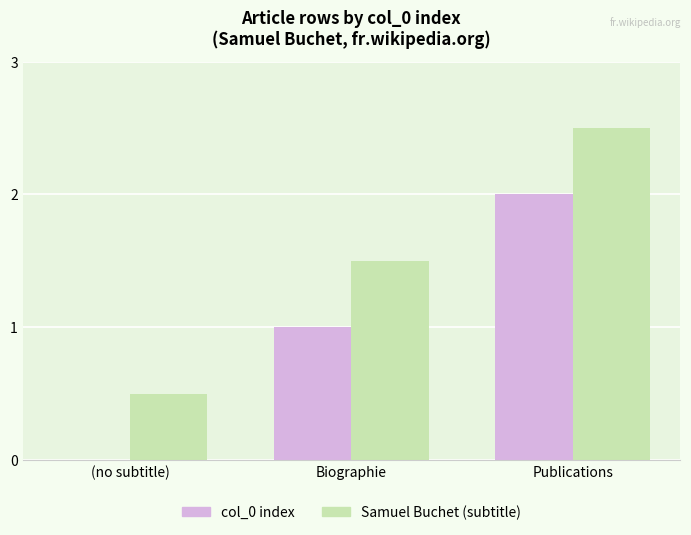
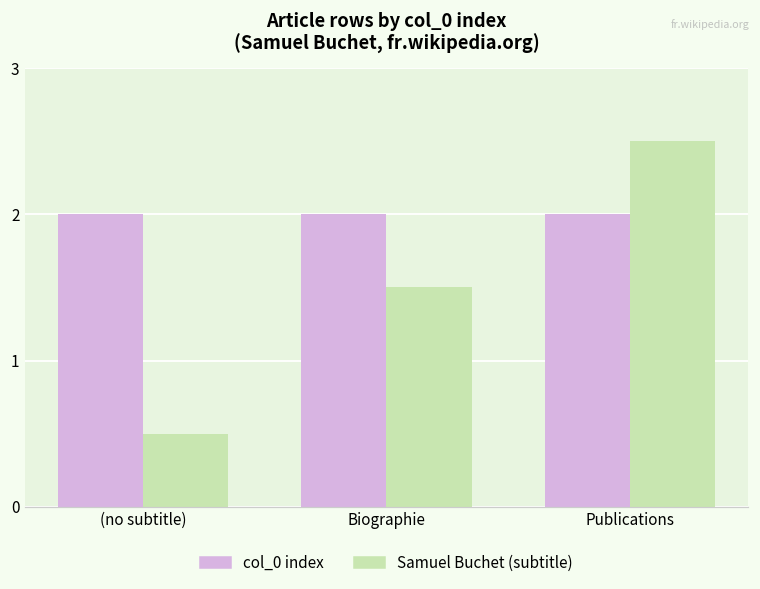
  {
    "col_0 index": {
-     "(no subtitle)": 0,
-     "Biographie": 1,
+     "(no subtitle)": 2,
+     "Biographie": 2,
      "Publications": 2
    },
    "Samuel Buchet (subtitle)": {
      "(no subtitle)": 0.50,
      "Biographie": 1.50,
      "Publications": 2.50
    }
  }
